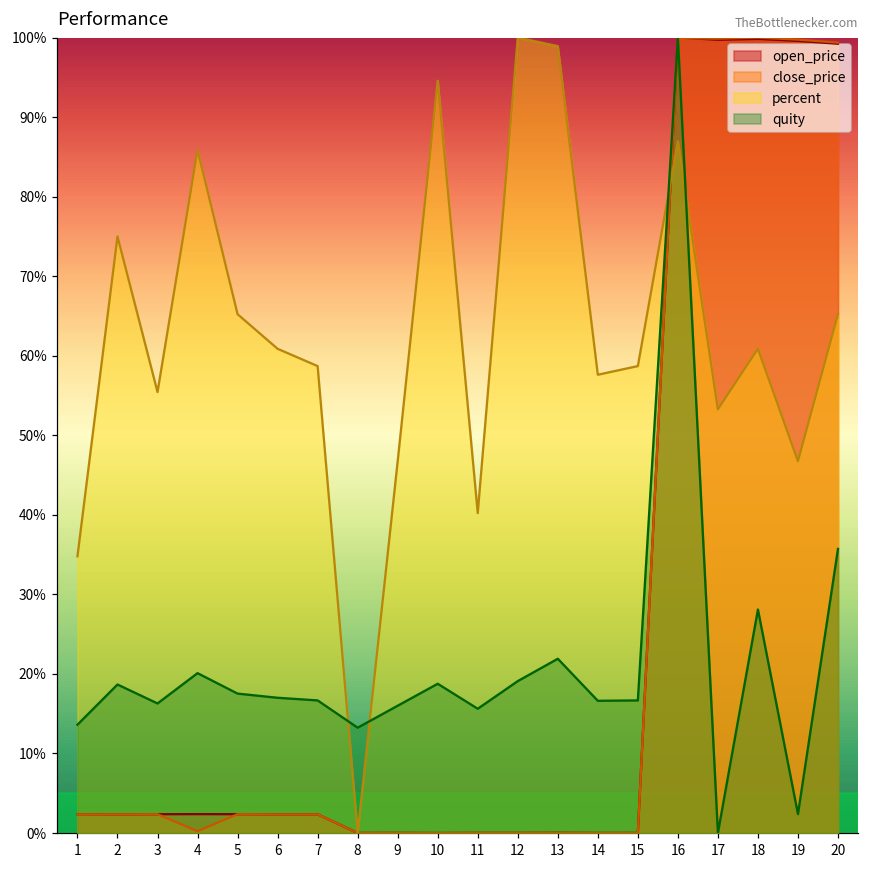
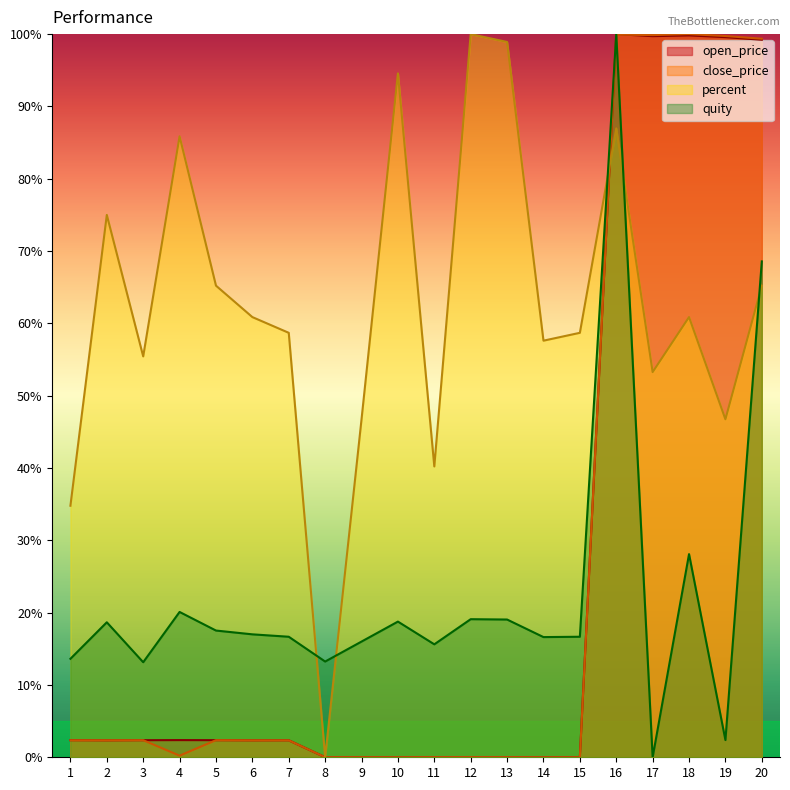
  {
    "percent": {
      "1": "35%",
      "2": "75%",
      "3": "55%",
      "4": "86%",
      "5": "65%",
      "6": "61%",
      "7": "59%",
      "9": "47%",
      "10": "95%",
      "11": "40%",
      "12": "100%",
      "13": "99%",
      "14": "58%",
      "15": "59%",
      "16": "87%",
      "17": "53%",
      "18": "61%",
      "19": "47%",
      "20": "65%"
    },
    "quity": {
      "1": "14%",
      "2": "19%",
-     "3": "16%",
+     "3": "13%",
      "4": "20%",
      "5": "18%",
      "6": "17%",
      "7": "17%",
      "8": "13%",
      "9": "16%",
      "10": "19%",
      "11": "16%",
      "12": "19%",
-     "13": "22%",
+     "13": "19%",
      "14": "17%",
      "15": "17%",
      "18": "28%",
-     "20": "36%"
+     "20": "69%"
    }
  }
